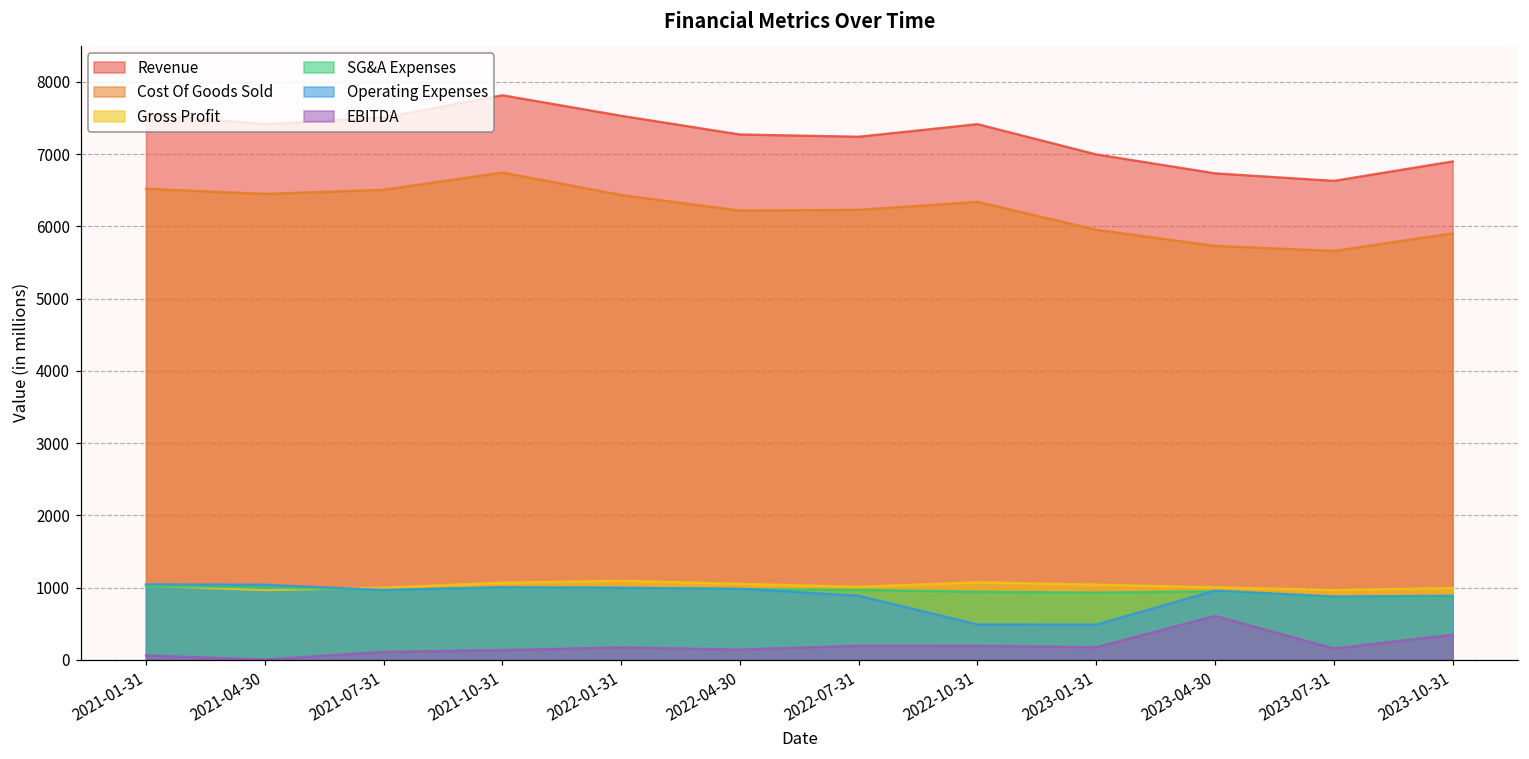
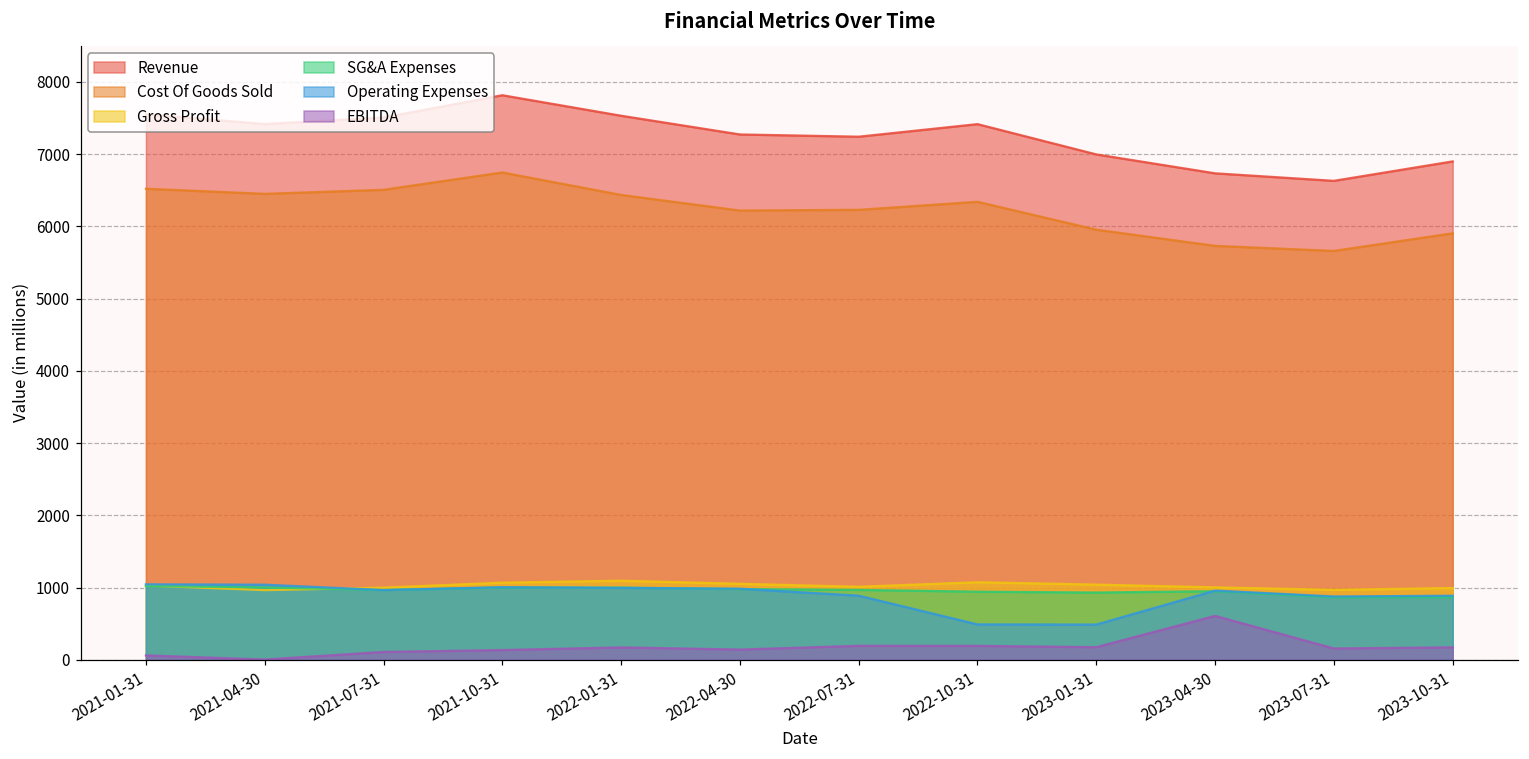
  {
    "SG&A Expenses": {
      "2022-07-31": 1000,
      "2022-10-31": 900,
      "2023-01-31": 900
    },
    "Operating Expenses": {
      "2022-07-31": 900,
      "2022-10-31": 500,
      "2023-01-31": 500
    },
    "EBITDA": {
      "2021-01-31": 100,
      "2021-04-30": 0,
      "2021-07-31": 100,
      "2021-10-31": 100,
      "2022-01-31": 200,
      "2022-04-30": 100,
      "2022-07-31": 200,
      "2022-10-31": 200,
      "2023-01-31": 200,
      "2023-04-30": 600,
      "2023-07-31": 200,
-     "2023-10-31": 300
+     "2023-10-31": 200
    }
  }
